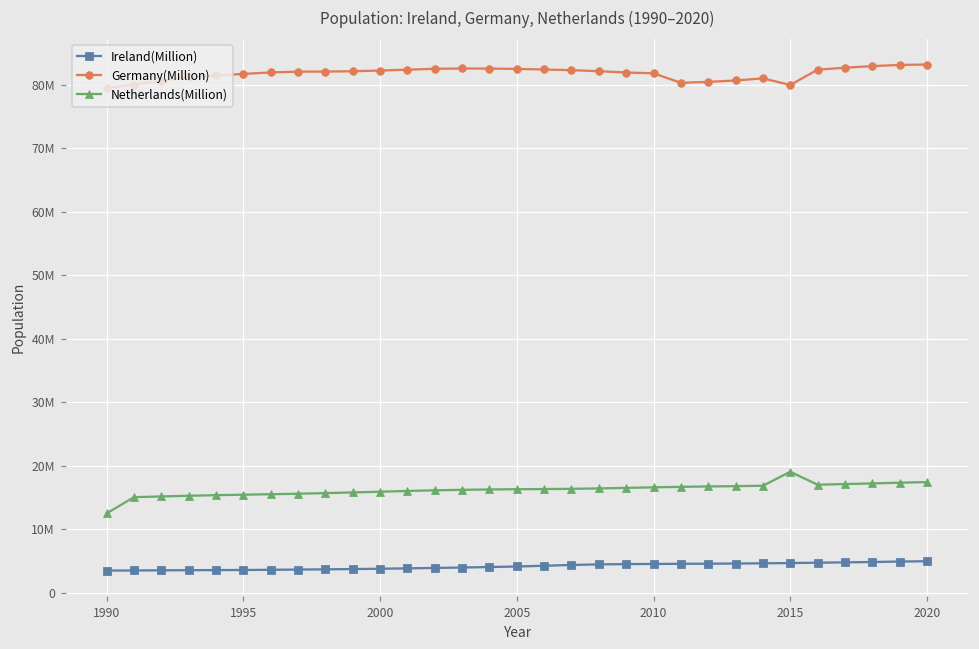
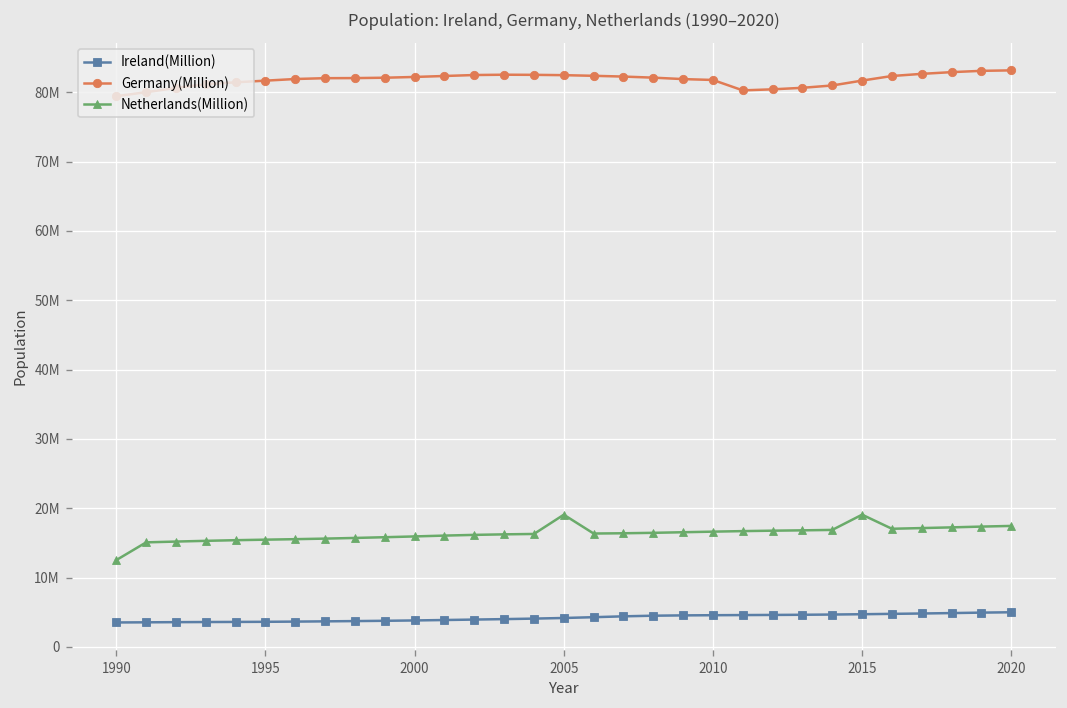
  {
    "Ireland(Million)": {
      "1990": 4000000,
      "1995": 4000000,
      "2000": 4000000,
      "2005": 4000000,
      "2010": 5000000,
      "2015": 5000000,
      "2020": 5000000
    },
    "Germany(Million)": {
      "1995": 82000000,
      "2000": 82000000,
      "2005": 82000000,
      "2010": 82000000,
-     "2015": 80000000,
+     "2015": 82000000,
      "2020": 83000000
    },
    "Netherlands(Million)": {
      "1990": 13000000,
      "1995": 15000000,
      "2000": 16000000,
-     "2005": 16000000,
+     "2005": 19000000,
      "2010": 17000000,
      "2015": 19000000,
      "2020": 17000000
    }
  }
